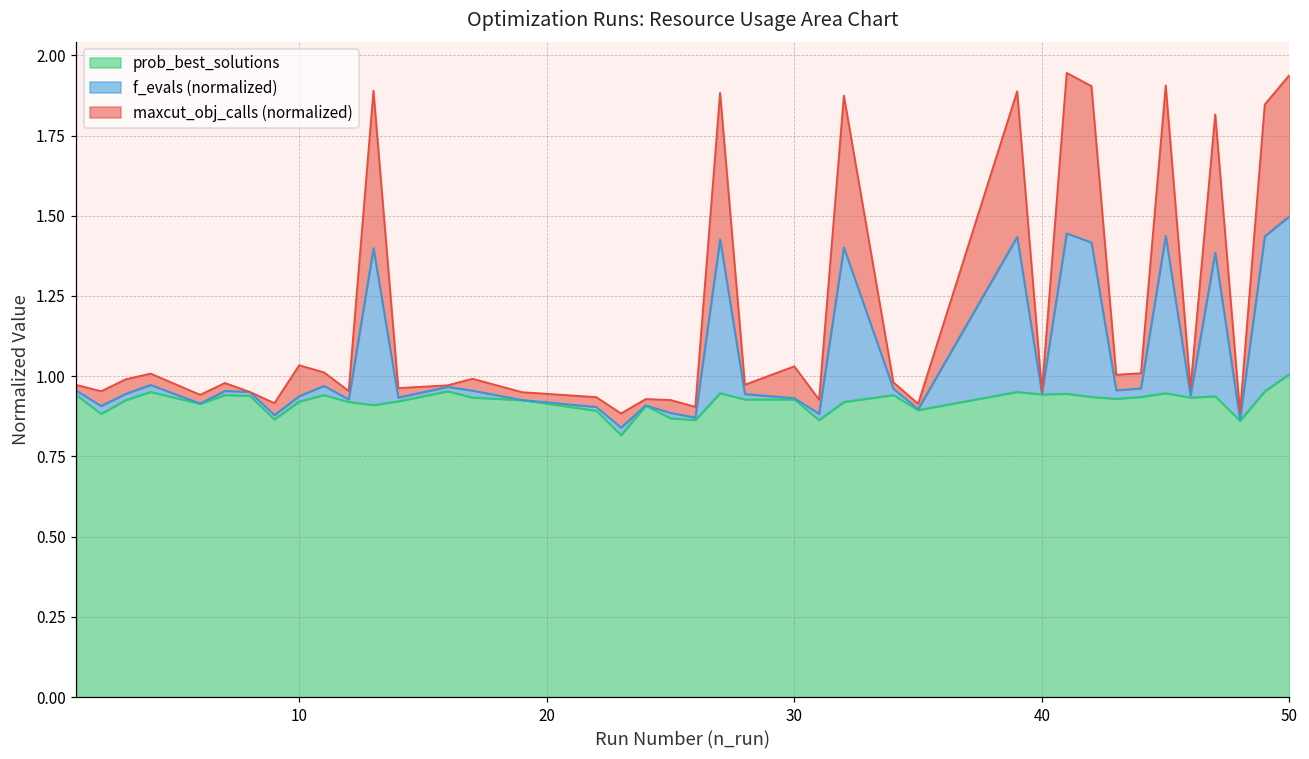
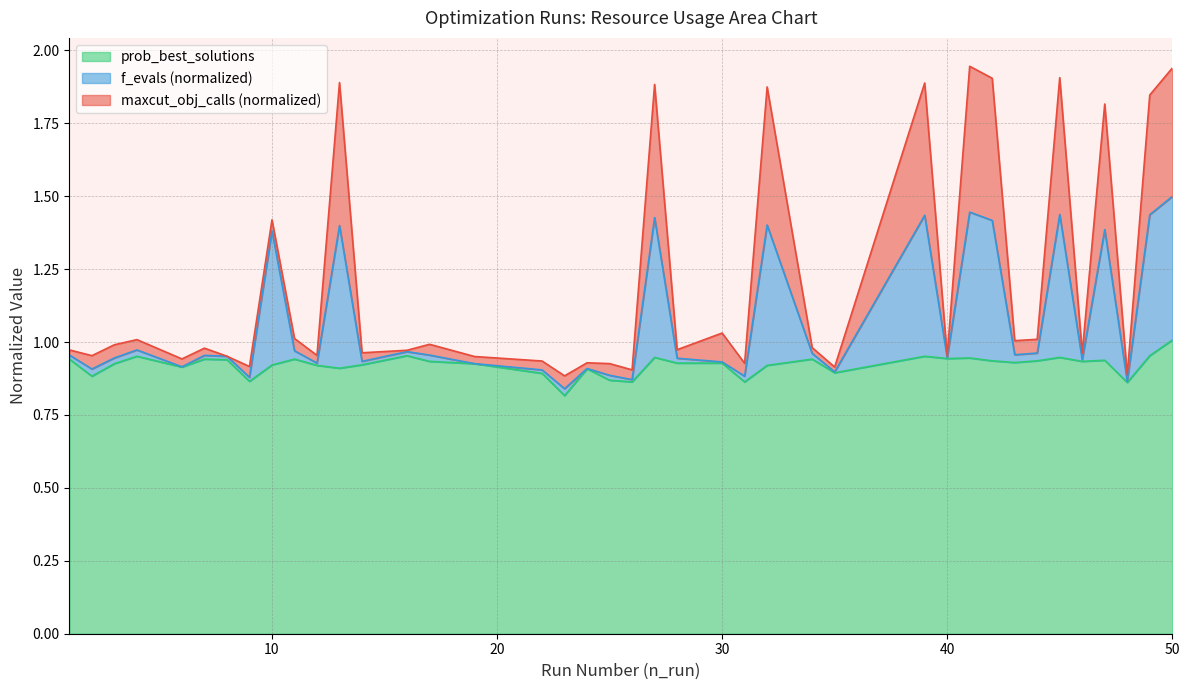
  {
    "prob_best_solutions": {
      "10": 0.92,
      "50": 1.01
    },
    "f_evals (normalized)": {
-     "10": 0.02,
+     "10": 0.46,
      "50": 0.49
    },
    "maxcut_obj_calls (normalized)": {
-     "10": 0.10,
+     "10": 0.04,
      "30": 0.10,
      "50": 0.44
    }
  }
